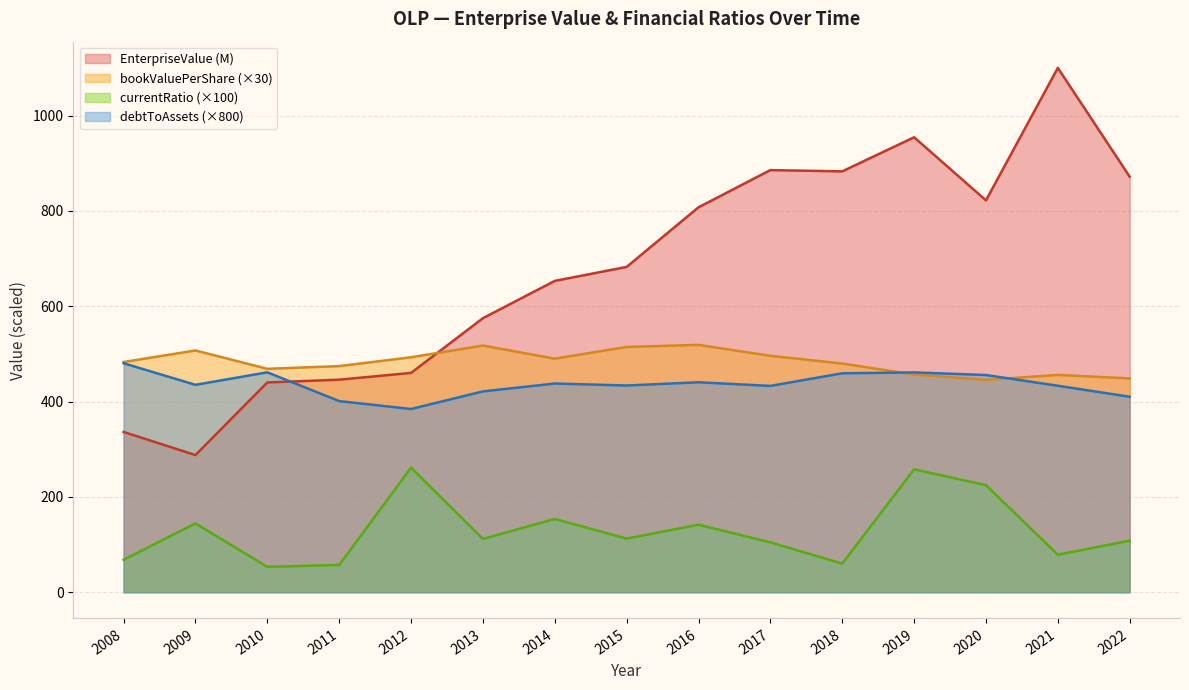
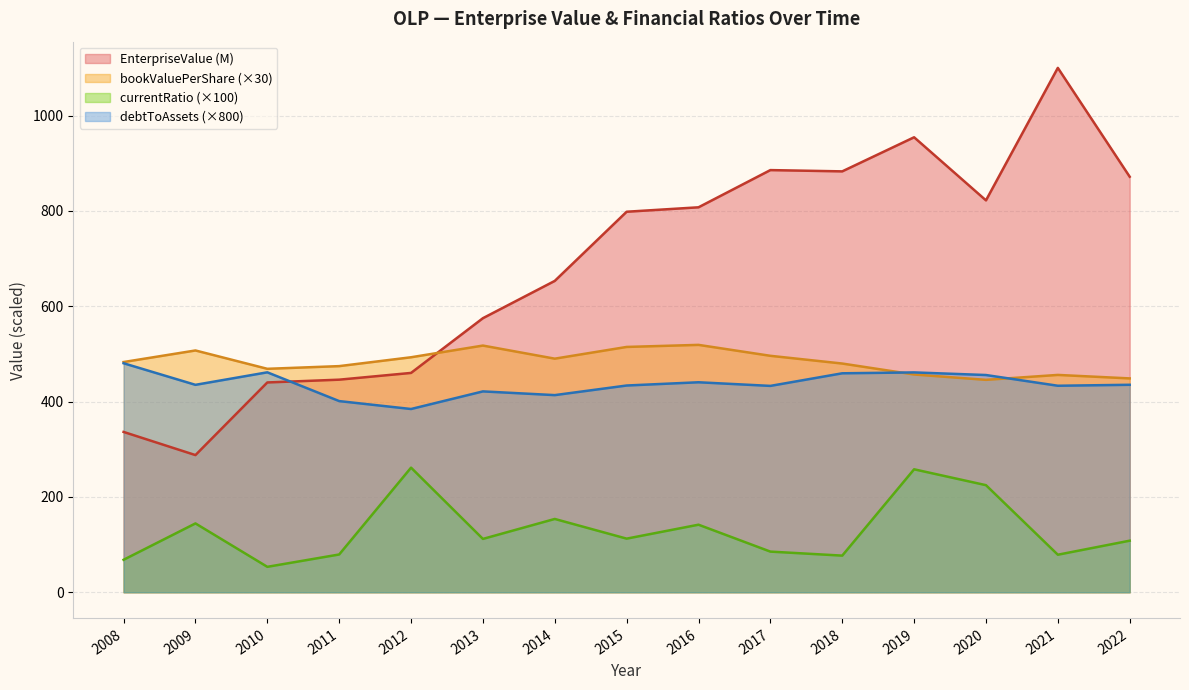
  {
    "EnterpriseValue (M)": {
      "2008": 340,
      "2009": 290,
      "2010": 440,
      "2011": 450,
      "2012": 460,
      "2013": 580,
      "2014": 650,
-     "2015": 680,
+     "2015": 800,
      "2016": 810,
      "2017": 890,
      "2018": 880,
      "2019": 950,
      "2020": 820,
      "2021": 1100,
      "2022": 870
    },
    "bookValuePerShare (×30)": {
      "2009": 510,
      "2010": 470,
      "2011": 470,
      "2012": 490,
      "2013": 520,
      "2014": 490,
      "2015": 510,
      "2016": 520,
      "2017": 500,
      "2018": 480,
      "2020": 450,
      "2021": 460,
      "2022": 450
    },
    "currentRatio (×100)": {
      "2008": 70,
      "2009": 140,
      "2010": 50,
-     "2011": 60,
+     "2011": 80,
      "2012": 260,
      "2013": 110,
      "2014": 150,
      "2015": 110,
      "2016": 140,
-     "2017": 100,
-     "2018": 60,
+     "2017": 90,
+     "2018": 80,
      "2019": 260,
      "2020": 220,
      "2021": 80,
      "2022": 110
    },
    "debtToAssets (×800)": {
      "2009": 440,
      "2010": 460,
      "2011": 400,
      "2012": 380,
      "2013": 420,
-     "2014": 440,
+     "2014": 410,
      "2015": 430,
      "2016": 440,
      "2017": 430,
      "2018": 460,
      "2020": 460,
      "2021": 430,
-     "2022": 410
+     "2022": 440
    }
  }
